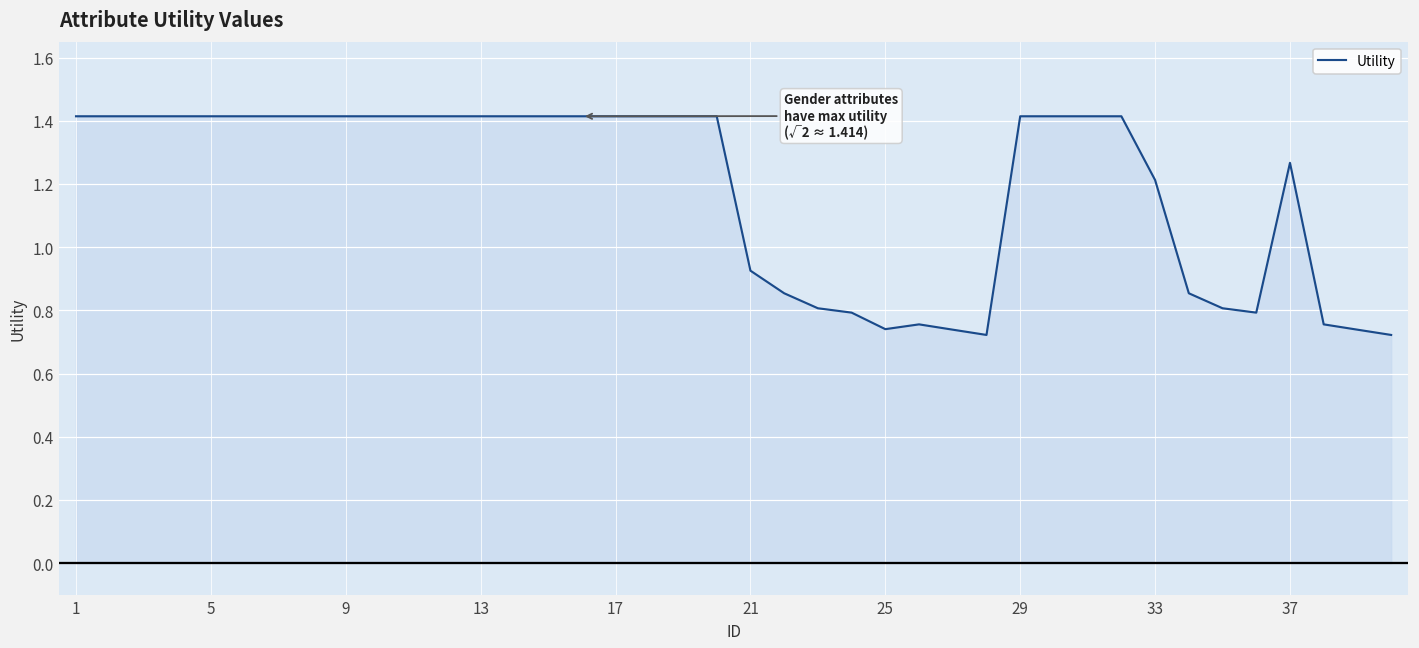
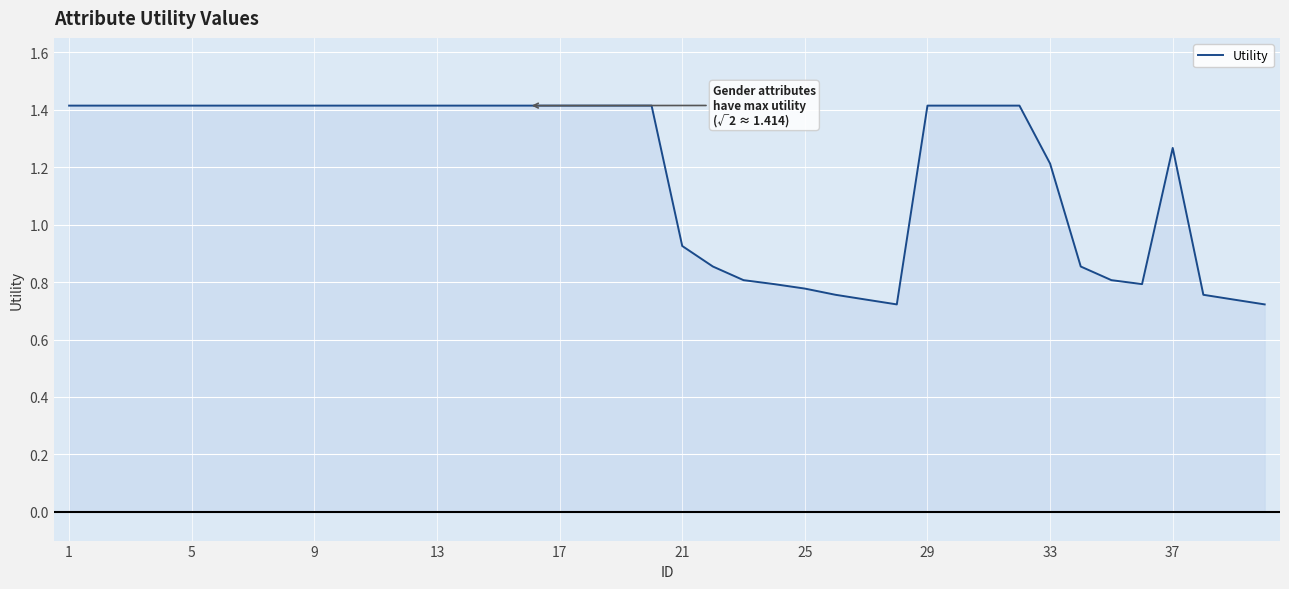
  {
    "1": 1.41,
    "5": 1.41,
    "9": 1.41,
    "13": 1.41,
    "21": 0.93,
-   "25": 0.74,
+   "25": 0.78,
    "29": 1.41,
    "33": 1.21,
    "37": 1.27
  }
